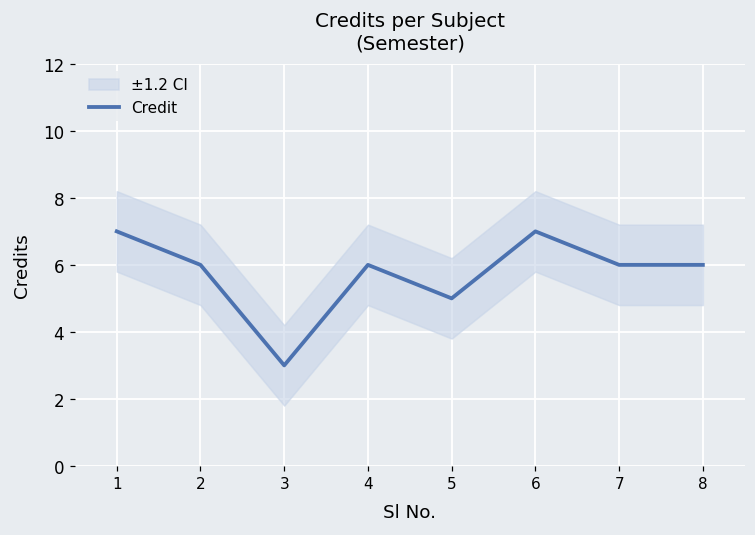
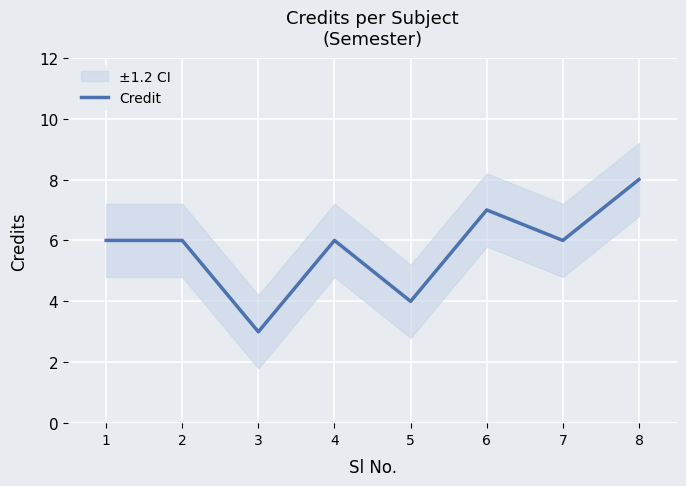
  {
    "Credit": {
-     "1": 7,
+     "1": 6,
      "2": 6,
      "3": 3,
      "4": 6,
-     "5": 5,
+     "5": 4,
      "6": 7,
      "7": 6,
-     "8": 6
+     "8": 8
    }
  }
